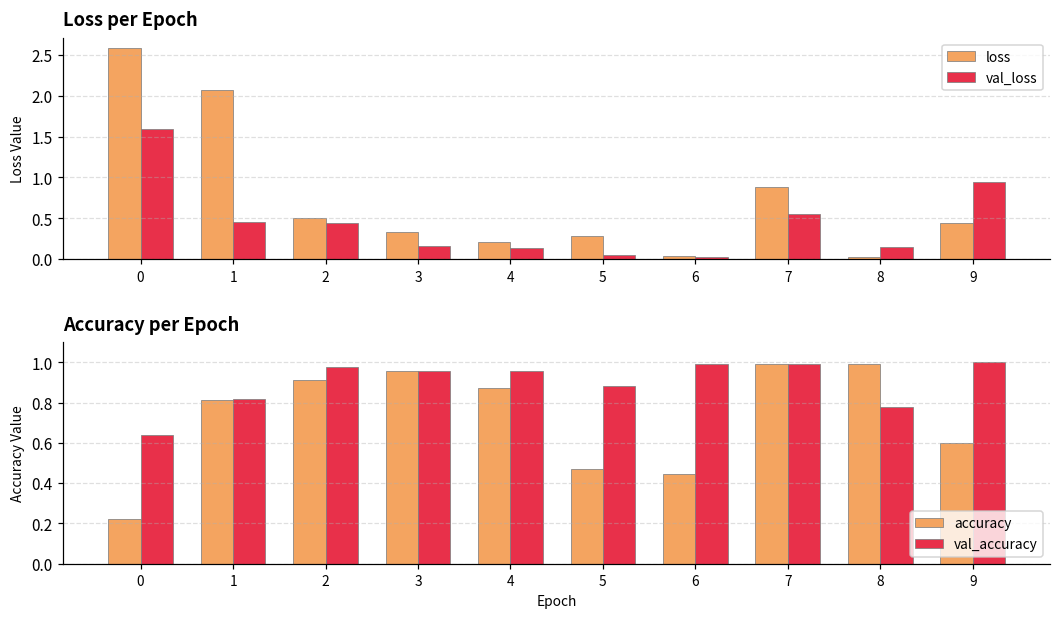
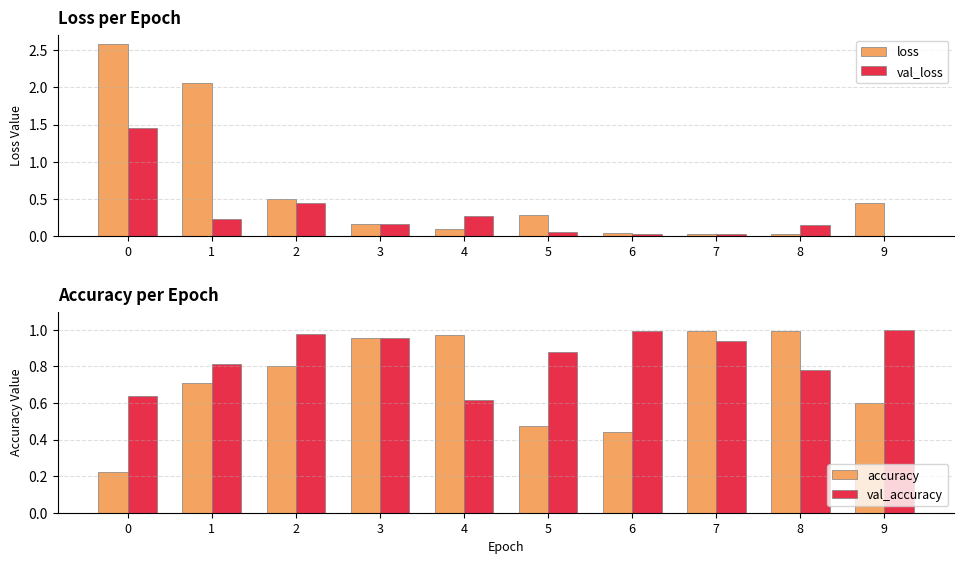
  {
    "Loss per Epoch": {
      "loss": {
        "0": 2.6,
        "1": 2.1,
        "2": 0.5,
-       "3": 0.3,
-       "4": 0.2,
+       "3": 0.2,
+       "4": 0.1,
        "5": 0.3,
        "6": 0.0,
-       "7": 0.9,
+       "7": 0.0,
        "9": 0.4
      },
      "val_loss": {
-       "0": 1.6,
-       "1": 0.5,
+       "0": 1.5,
+       "1": 0.2,
        "2": 0.4,
        "3": 0.2,
-       "4": 0.1,
+       "4": 0.3,
        "5": 0.1,
-       "7": 0.6,
+       "7": 0.0,
        "8": 0.1,
-       "9": 0.9
+       "9": 0.0
      }
    },
    "Accuracy per Epoch": {
      "accuracy": {
        "0": 0.22,
-       "1": 0.81,
-       "2": 0.91,
+       "1": 0.71,
+       "2": 0.80,
        "3": 0.96,
-       "4": 0.87,
+       "4": 0.97,
        "5": 0.47,
        "6": 0.44,
        "7": 0.99,
        "8": 0.99,
        "9": 0.60
      },
      "val_accuracy": {
        "0": 0.64,
        "1": 0.82,
        "2": 0.98,
        "3": 0.96,
-       "4": 0.96,
+       "4": 0.62,
        "5": 0.88,
        "6": 0.99,
-       "7": 0.99,
+       "7": 0.94,
        "8": 0.78,
        "9": 1.00
      }
    }
  }
